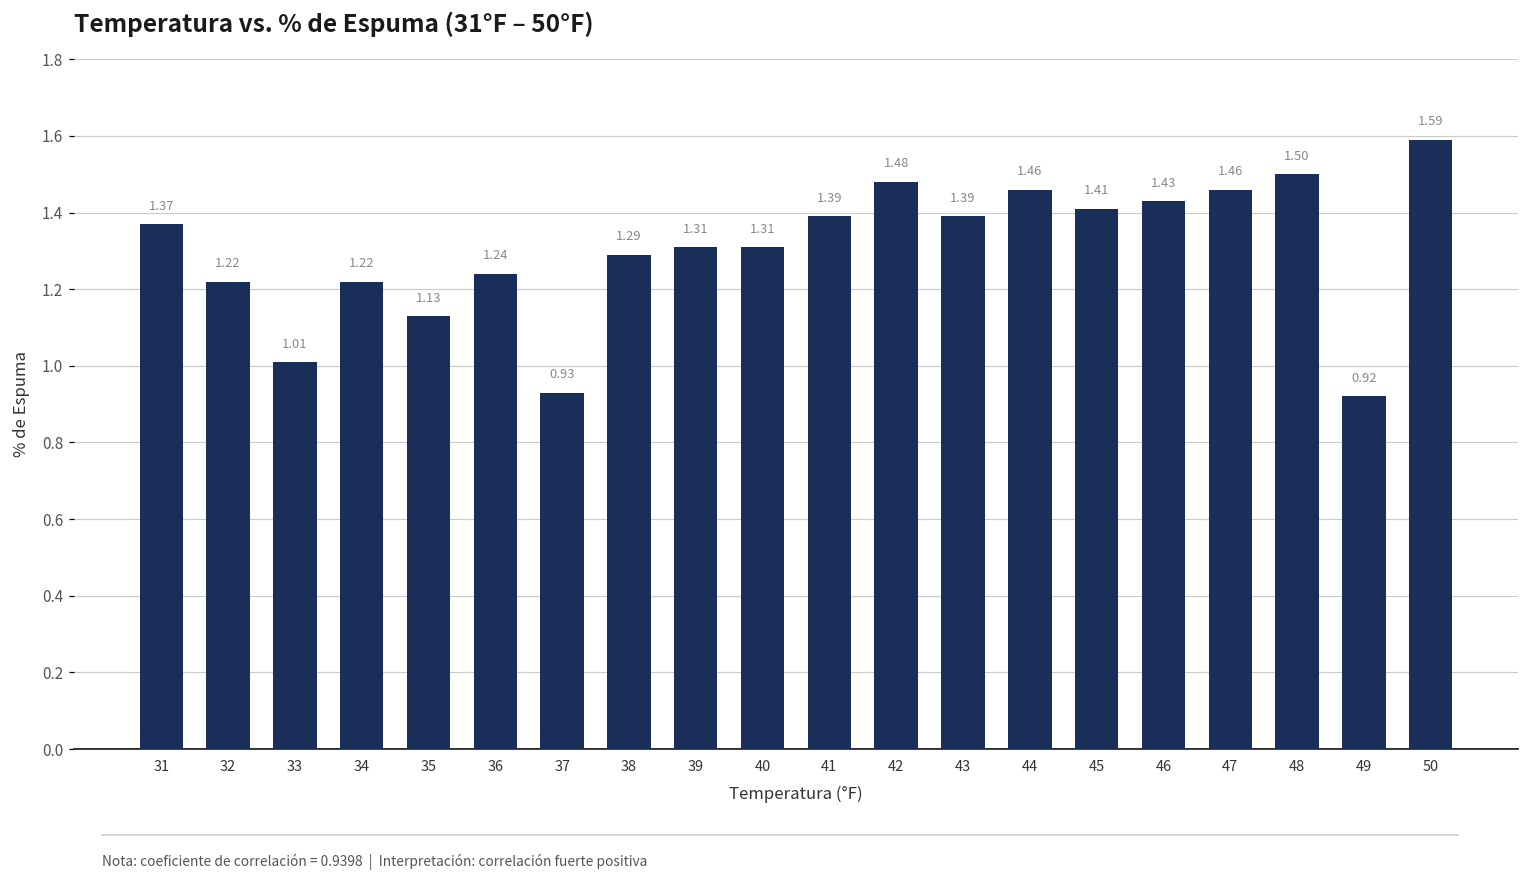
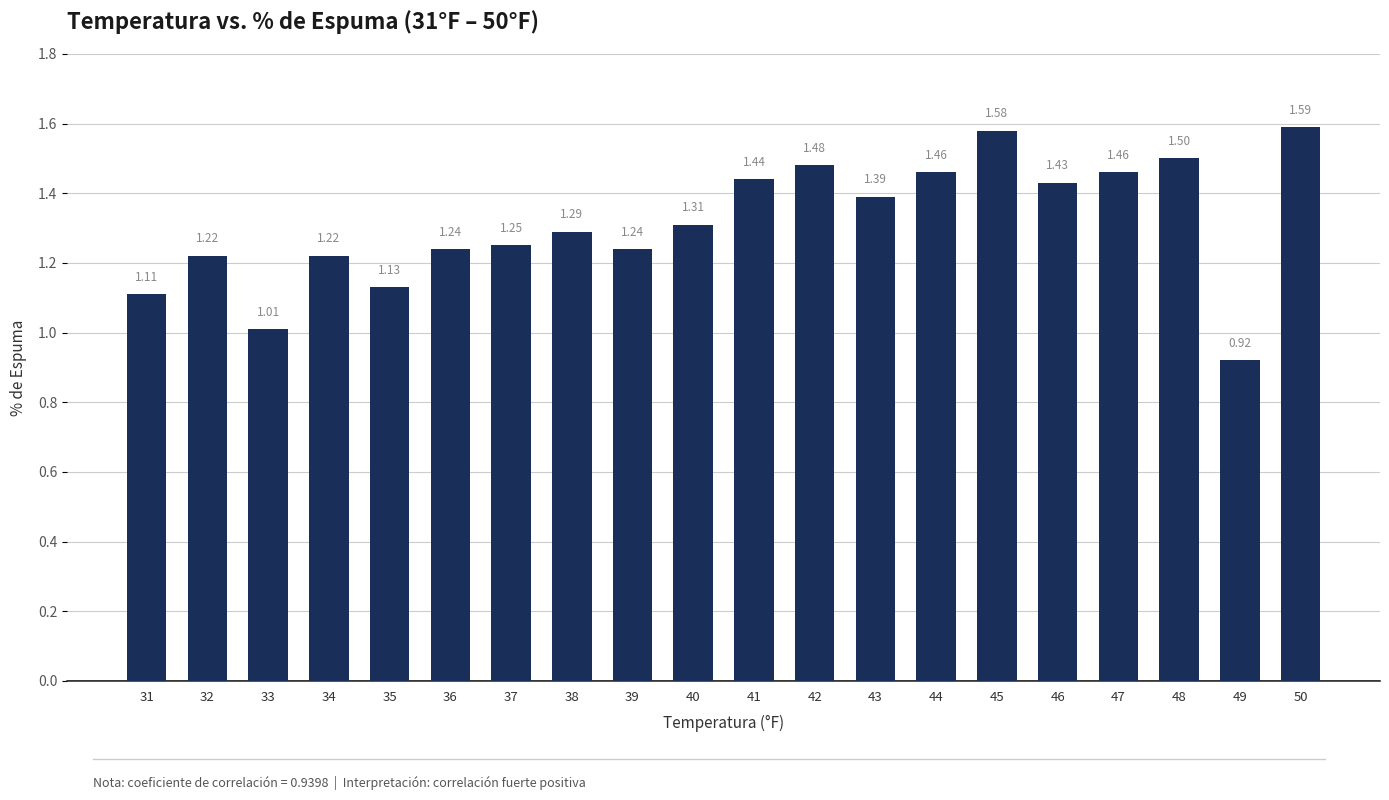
  {
-   "31": 1.37,
+   "31": 1.11,
    "32": 1.22,
    "33": 1.01,
    "34": 1.22,
    "35": 1.13,
    "36": 1.24,
-   "37": 0.93,
+   "37": 1.25,
    "38": 1.29,
-   "39": 1.31,
+   "39": 1.24,
    "40": 1.31,
-   "41": 1.39,
+   "41": 1.44,
    "42": 1.48,
    "43": 1.39,
    "44": 1.46,
-   "45": 1.41,
+   "45": 1.58,
    "46": 1.43,
    "47": 1.46,
    "48": 1.50,
    "49": 0.92,
    "50": 1.59
  }
